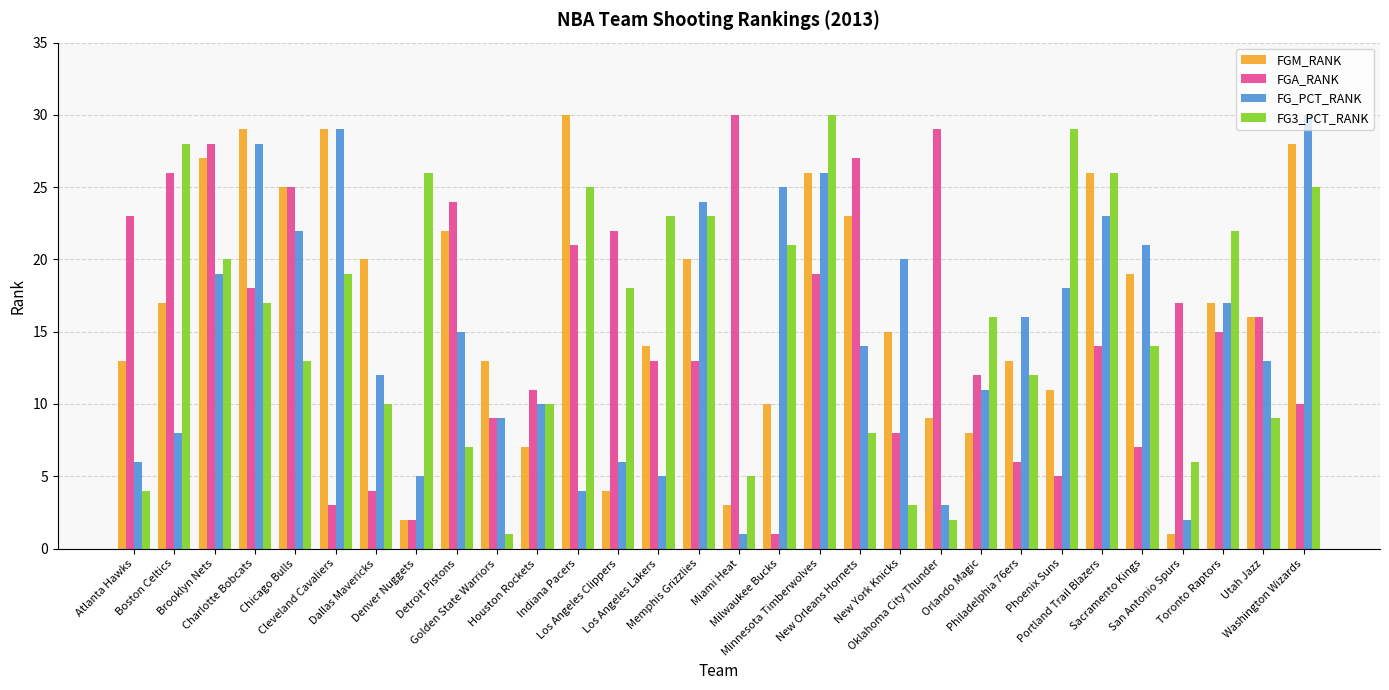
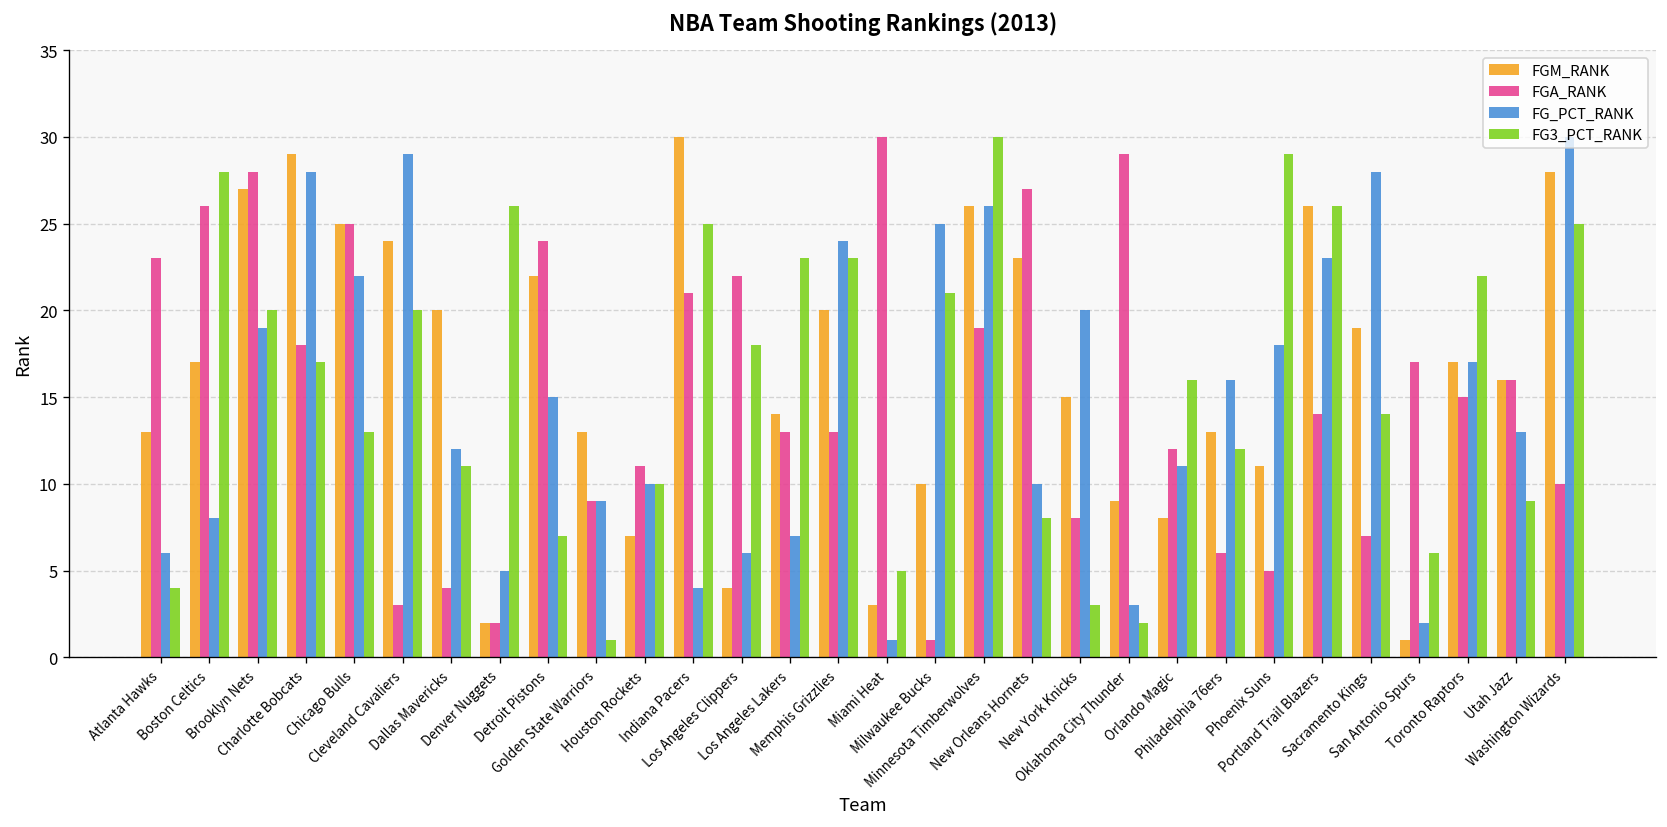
  {
    "FGM_RANK": {
      "Atlanta Hawks": 13,
      "Boston Celtics": 17,
      "Brooklyn Nets": 27,
      "Charlotte Bobcats": 29,
      "Chicago Bulls": 25,
-     "Cleveland Cavaliers": 29,
+     "Cleveland Cavaliers": 24,
      "Dallas Mavericks": 20,
      "Denver Nuggets": 2,
      "Detroit Pistons": 22,
      "Golden State Warriors": 13,
      "Houston Rockets": 7,
      "Indiana Pacers": 30,
      "Los Angeles Clippers": 4,
      "Los Angeles Lakers": 14,
      "Memphis Grizzlies": 20,
      "Miami Heat": 3,
      "Milwaukee Bucks": 10,
      "Minnesota Timberwolves": 26,
      "New Orleans Hornets": 23,
      "New York Knicks": 15,
      "Oklahoma City Thunder": 9,
      "Orlando Magic": 8,
      "Philadelphia 76ers": 13,
      "Phoenix Suns": 11,
      "Portland Trail Blazers": 26,
      "Sacramento Kings": 19,
      "San Antonio Spurs": 1,
      "Toronto Raptors": 17,
      "Utah Jazz": 16,
      "Washington Wizards": 28
    },
    "FGA_RANK": {
      "Atlanta Hawks": 23,
      "Boston Celtics": 26,
      "Brooklyn Nets": 28,
      "Charlotte Bobcats": 18,
      "Chicago Bulls": 25,
      "Cleveland Cavaliers": 3,
      "Dallas Mavericks": 4,
      "Denver Nuggets": 2,
      "Detroit Pistons": 24,
      "Golden State Warriors": 9,
      "Houston Rockets": 11,
      "Indiana Pacers": 21,
      "Los Angeles Clippers": 22,
      "Los Angeles Lakers": 13,
      "Memphis Grizzlies": 13,
      "Miami Heat": 30,
      "Milwaukee Bucks": 1,
      "Minnesota Timberwolves": 19,
      "New Orleans Hornets": 27,
      "New York Knicks": 8,
      "Oklahoma City Thunder": 29,
      "Orlando Magic": 12,
      "Philadelphia 76ers": 6,
      "Phoenix Suns": 5,
      "Portland Trail Blazers": 14,
      "Sacramento Kings": 7,
      "San Antonio Spurs": 17,
      "Toronto Raptors": 15,
      "Utah Jazz": 16,
      "Washington Wizards": 10
    },
    "FG_PCT_RANK": {
      "Atlanta Hawks": 6,
      "Boston Celtics": 8,
      "Brooklyn Nets": 19,
      "Charlotte Bobcats": 28,
      "Chicago Bulls": 22,
      "Cleveland Cavaliers": 29,
      "Dallas Mavericks": 12,
      "Denver Nuggets": 5,
      "Detroit Pistons": 15,
      "Golden State Warriors": 9,
      "Houston Rockets": 10,
      "Indiana Pacers": 4,
      "Los Angeles Clippers": 6,
-     "Los Angeles Lakers": 5,
+     "Los Angeles Lakers": 7,
      "Memphis Grizzlies": 24,
      "Miami Heat": 1,
      "Milwaukee Bucks": 25,
      "Minnesota Timberwolves": 26,
-     "New Orleans Hornets": 14,
+     "New Orleans Hornets": 10,
      "New York Knicks": 20,
      "Oklahoma City Thunder": 3,
      "Orlando Magic": 11,
      "Philadelphia 76ers": 16,
      "Phoenix Suns": 18,
      "Portland Trail Blazers": 23,
-     "Sacramento Kings": 21,
+     "Sacramento Kings": 28,
      "San Antonio Spurs": 2,
      "Toronto Raptors": 17,
      "Utah Jazz": 13
    },
    "FG3_PCT_RANK": {
      "Atlanta Hawks": 4,
      "Boston Celtics": 28,
      "Brooklyn Nets": 20,
      "Charlotte Bobcats": 17,
      "Chicago Bulls": 13,
-     "Cleveland Cavaliers": 19,
-     "Dallas Mavericks": 10,
+     "Cleveland Cavaliers": 20,
+     "Dallas Mavericks": 11,
      "Denver Nuggets": 26,
      "Detroit Pistons": 7,
      "Golden State Warriors": 1,
      "Houston Rockets": 10,
      "Indiana Pacers": 25,
      "Los Angeles Clippers": 18,
      "Los Angeles Lakers": 23,
      "Memphis Grizzlies": 23,
      "Miami Heat": 5,
      "Milwaukee Bucks": 21,
      "Minnesota Timberwolves": 30,
      "New Orleans Hornets": 8,
      "New York Knicks": 3,
      "Oklahoma City Thunder": 2,
      "Orlando Magic": 16,
      "Philadelphia 76ers": 12,
      "Phoenix Suns": 29,
      "Portland Trail Blazers": 26,
      "Sacramento Kings": 14,
      "San Antonio Spurs": 6,
      "Toronto Raptors": 22,
      "Utah Jazz": 9,
      "Washington Wizards": 25
    }
  }
